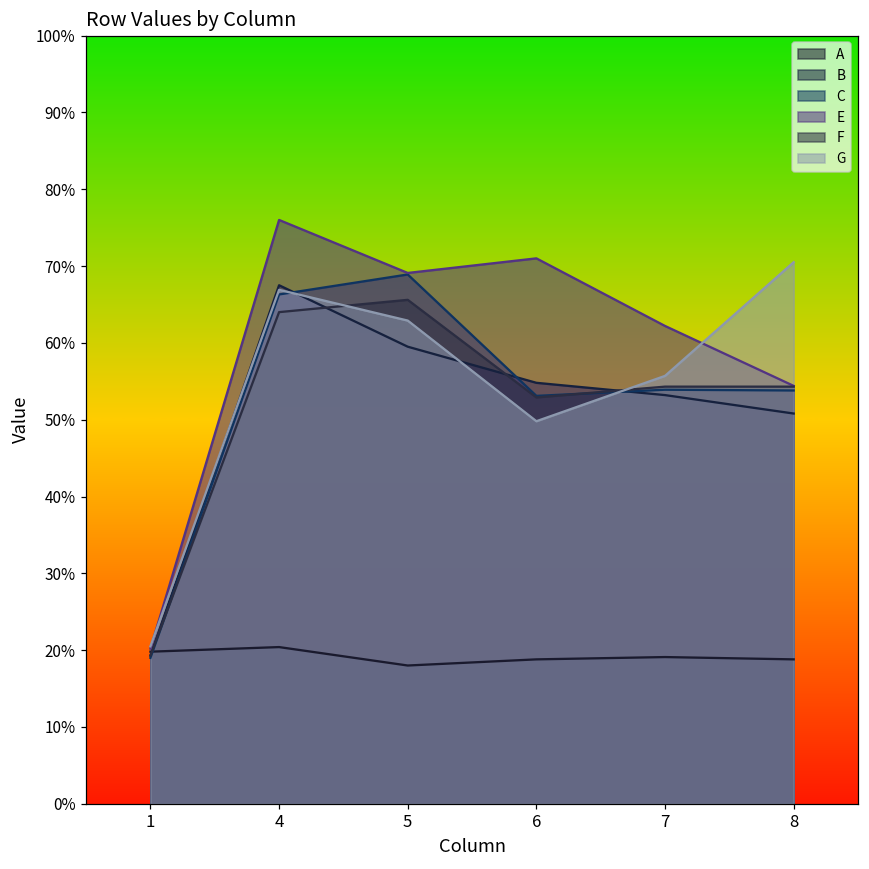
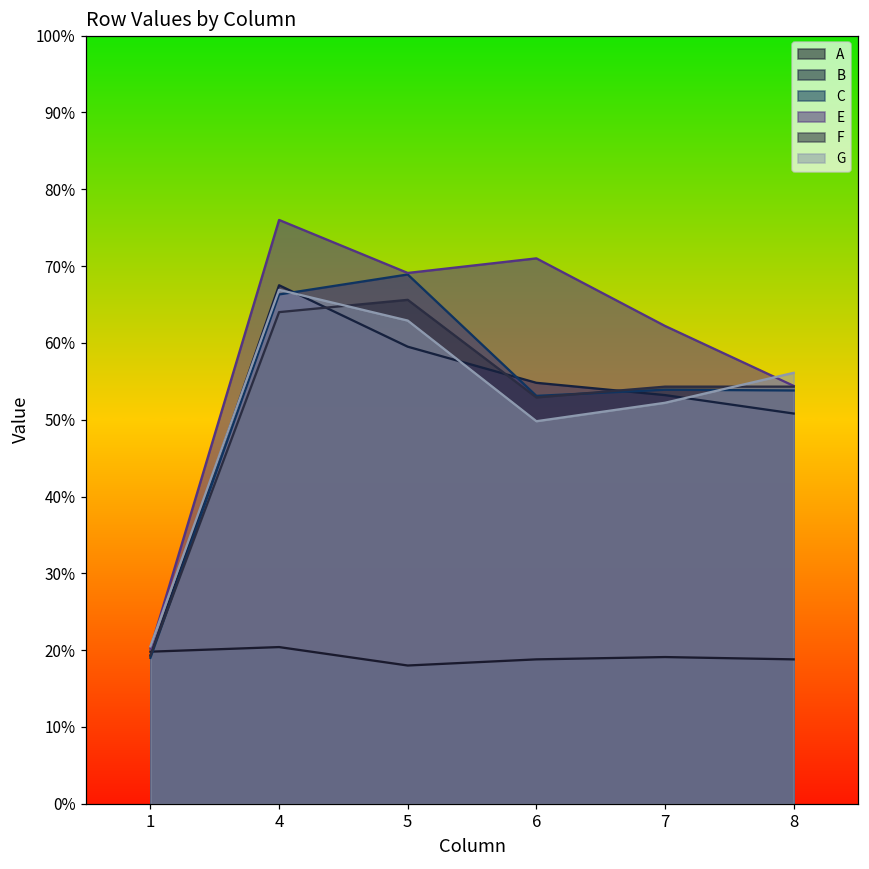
  {
    "E": {
      "4": "76%",
      "6": "71%",
      "7": "62%"
    },
    "G": {
      "4": "67%",
      "5": "63%",
      "6": "50%",
-     "7": "56%",
-     "8": "71%"
+     "7": "52%",
+     "8": "56%"
    }
  }
